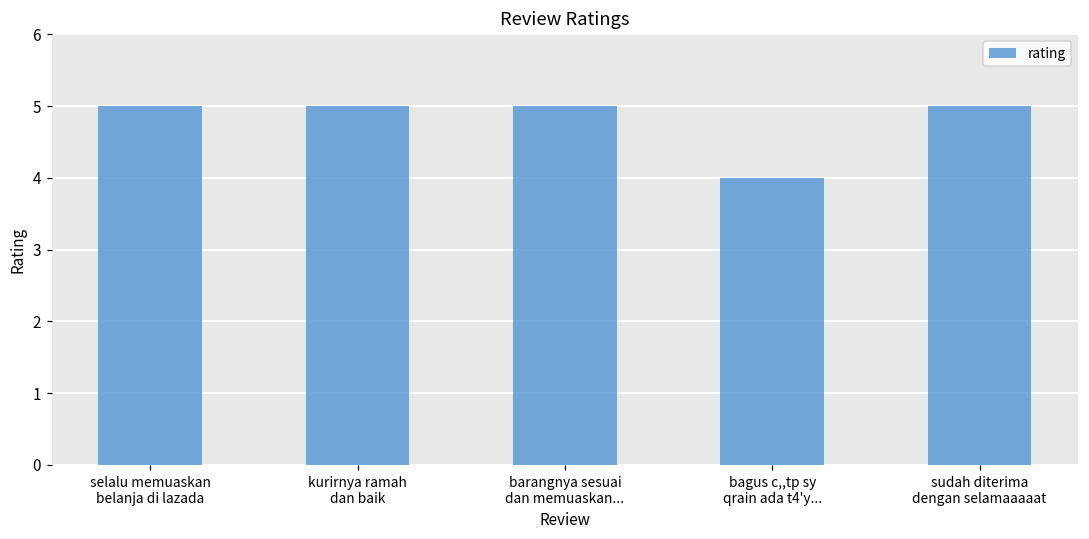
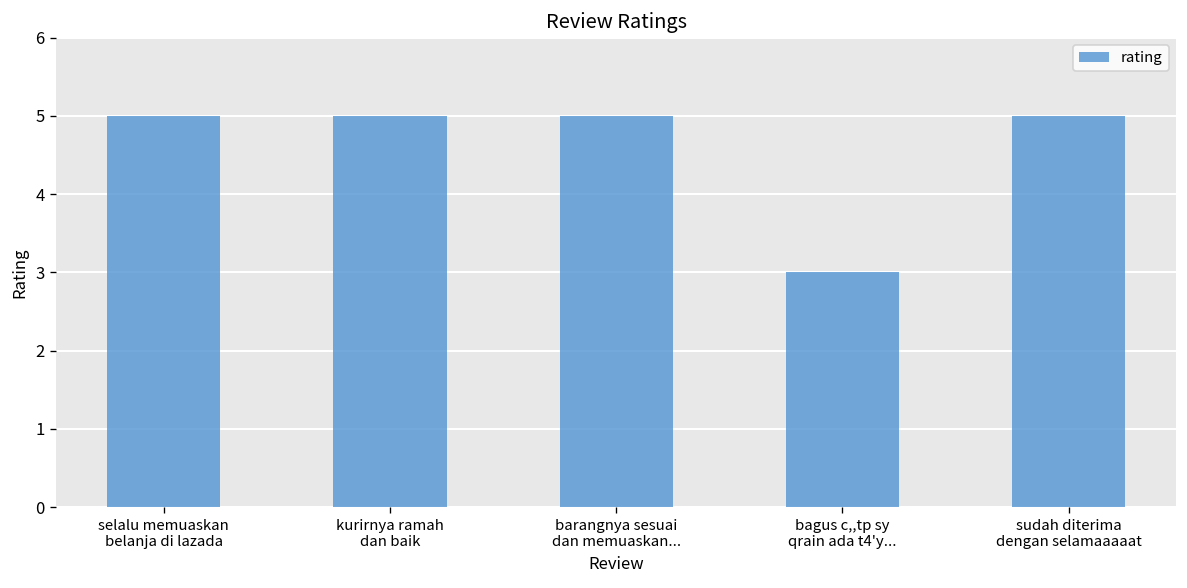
  {
    "selalu memuaskan belanja di lazada": 5,
    "kurirnya ramah dan baik": 5,
    "barangnya sesuai dan memuaskan...": 5,
-   "bagus c,,tp sy qrain ada t4'y...": 4,
+   "bagus c,,tp sy qrain ada t4'y...": 3,
    "sudah diterima dengan selamaaaaat": 5
  }
